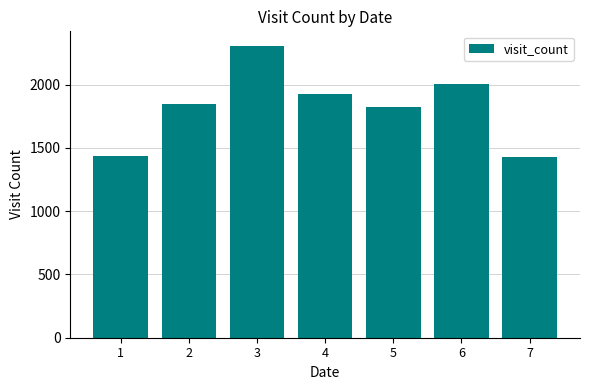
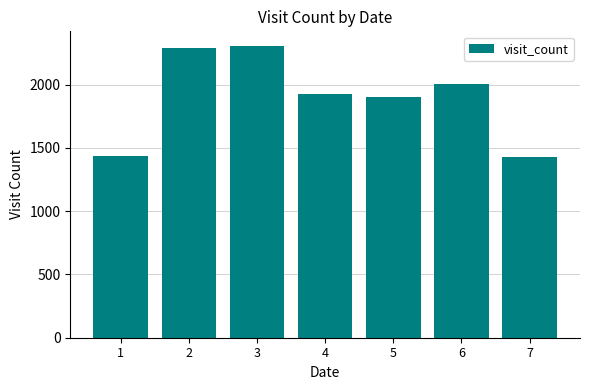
  {
    "1": 1430,
-   "2": 1850,
+   "2": 2290,
    "3": 2310,
    "4": 1930,
-   "5": 1830,
+   "5": 1900,
    "6": 2010,
    "7": 1430
  }
